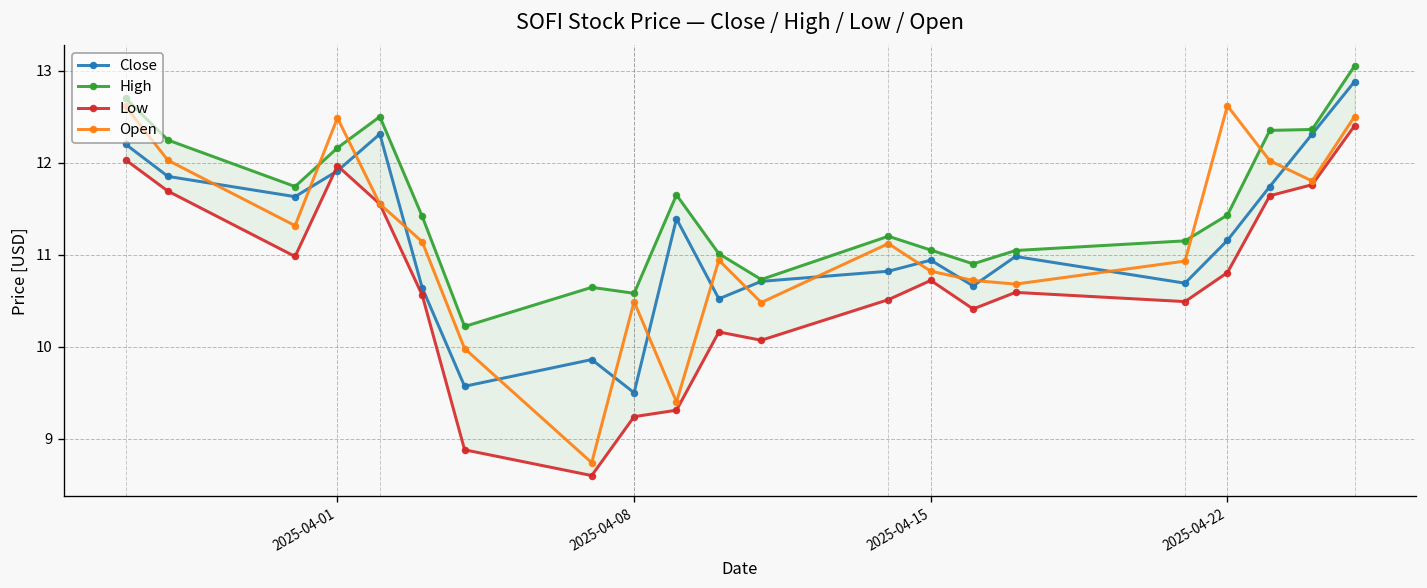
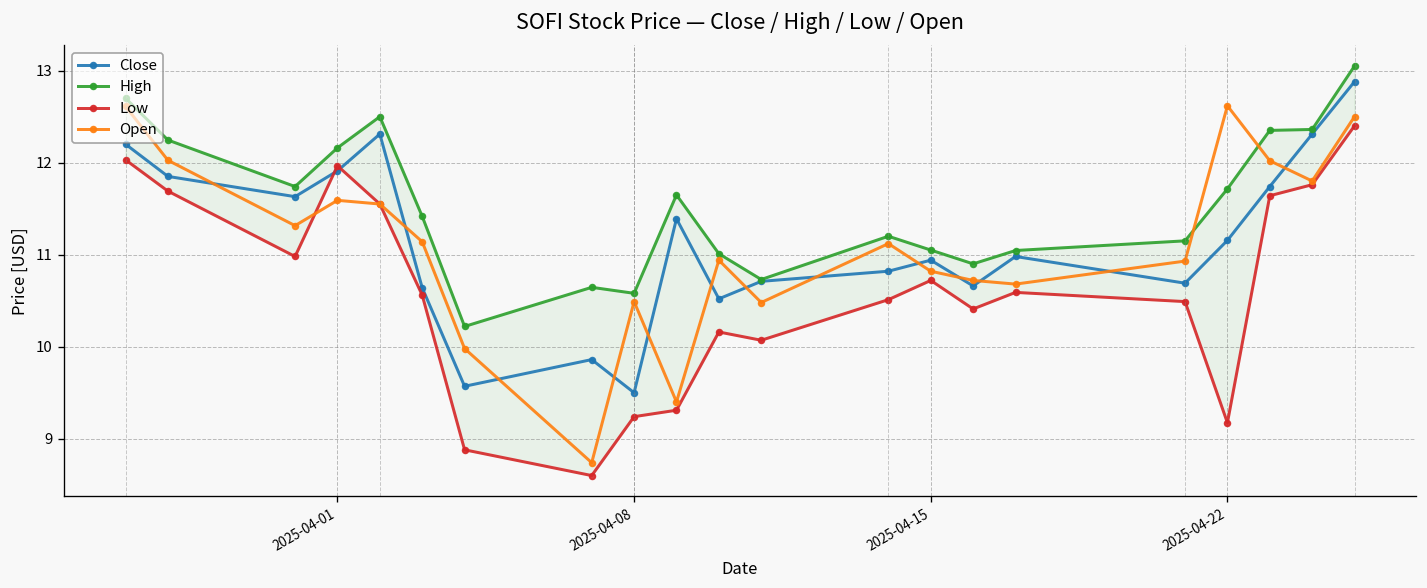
  {
    "Close": {
      "2025-04-01": 11.9,
      "2025-04-08": 9.5,
      "2025-04-15": 10.9,
      "2025-04-22": 11.2
    },
    "High": {
      "2025-04-01": 12.2,
      "2025-04-08": 10.6,
      "2025-04-15": 11.1,
-     "2025-04-22": 11.4
+     "2025-04-22": 11.7
    },
    "Low": {
      "2025-04-01": 12.0,
      "2025-04-08": 9.2,
      "2025-04-15": 10.7,
-     "2025-04-22": 10.8
+     "2025-04-22": 9.2
    },
    "Open": {
-     "2025-04-01": 12.5,
+     "2025-04-01": 11.6,
      "2025-04-08": 10.5,
      "2025-04-15": 10.8,
      "2025-04-22": 12.6
    }
  }
